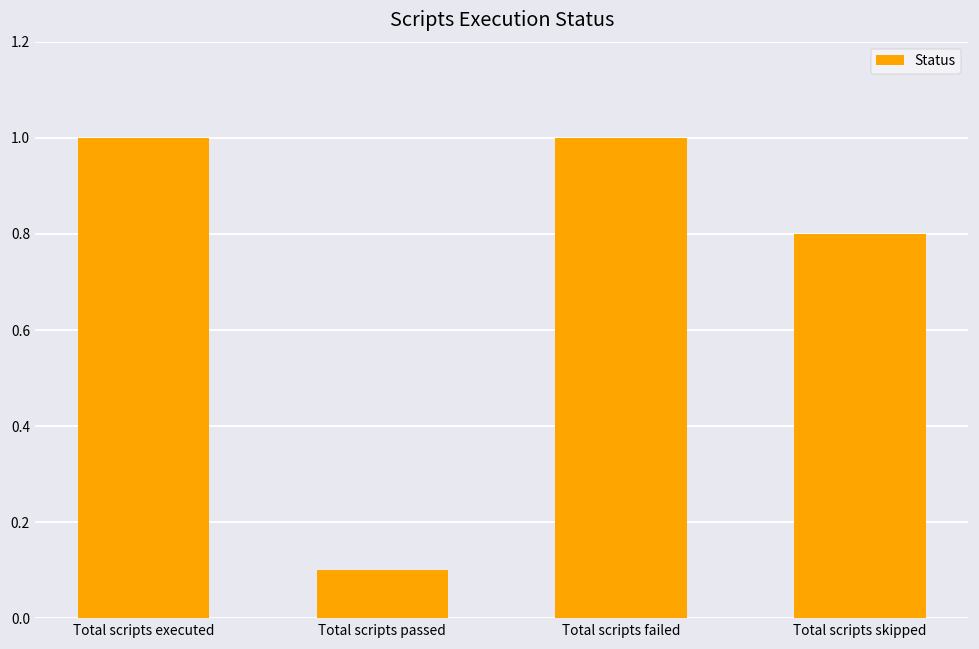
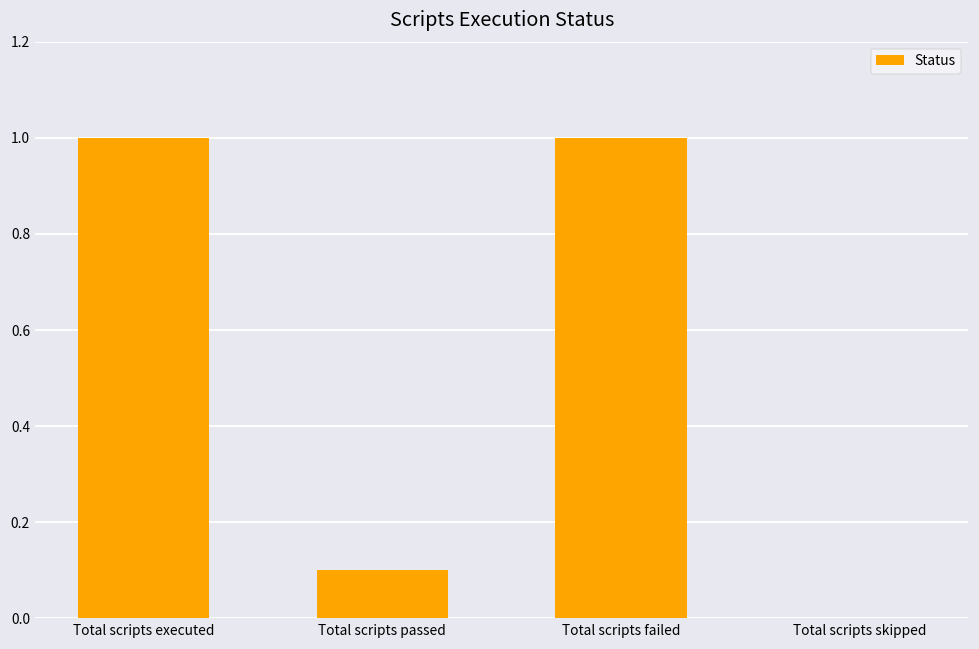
  {
    "Total scripts executed": 1.0,
    "Total scripts passed": 0.1,
    "Total scripts failed": 1.0,
-   "Total scripts skipped": 0.8
+   "Total scripts skipped": 0.0
  }
